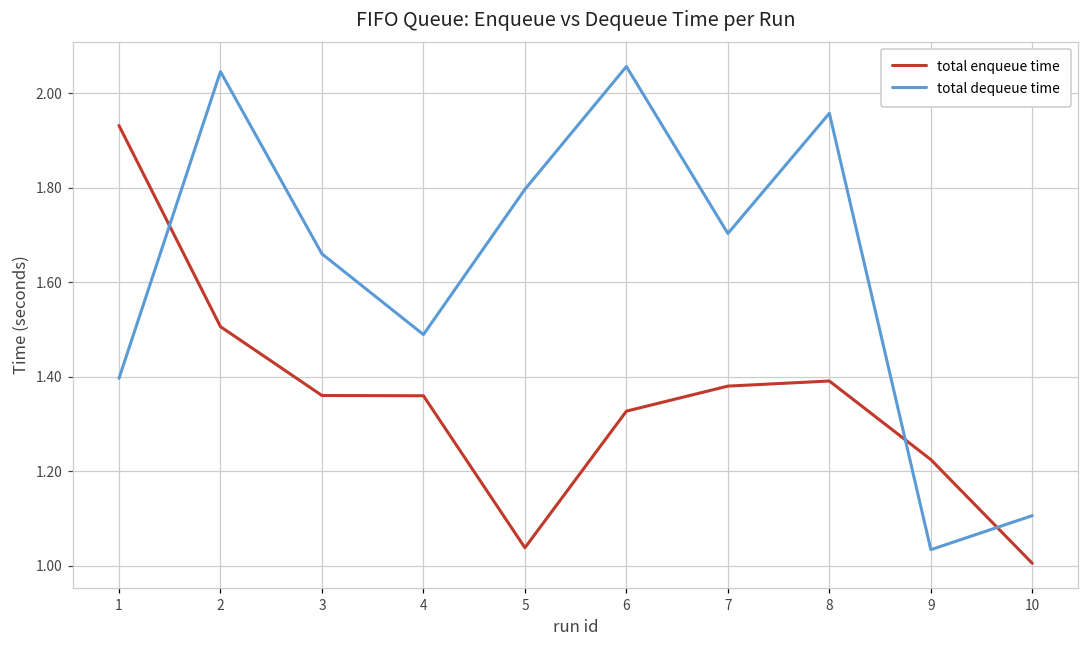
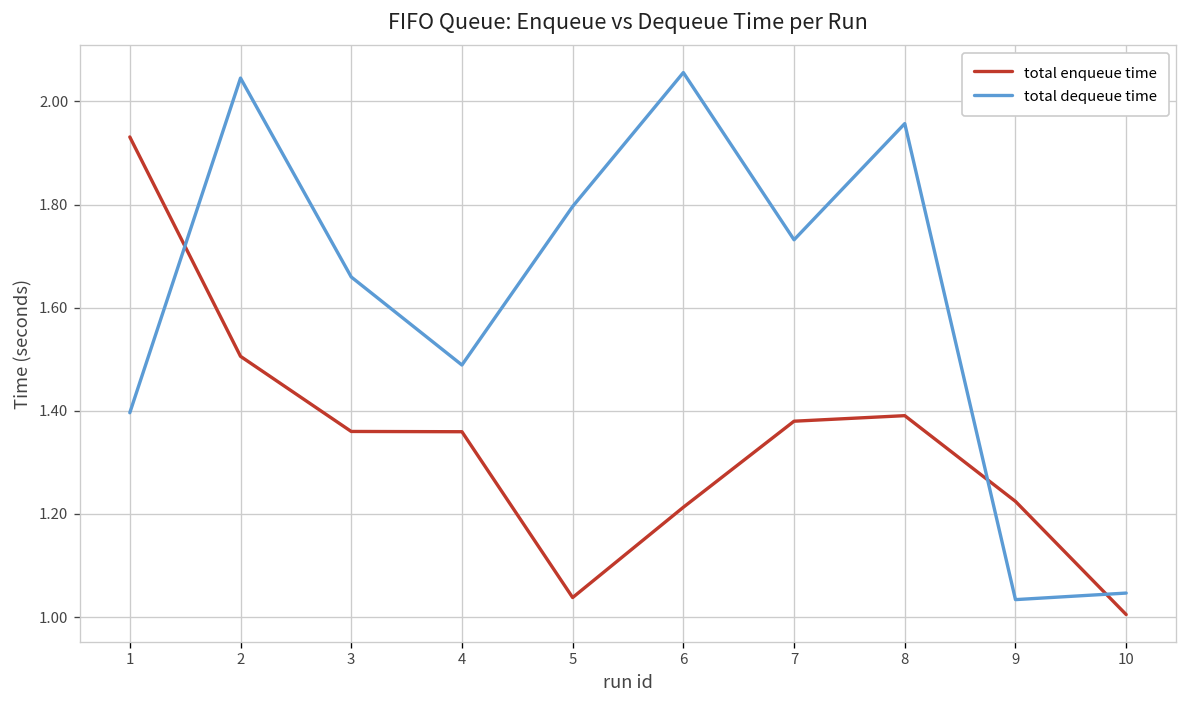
  {
    "total enqueue time": {
      "1": 1.93,
      "2": 1.51,
      "3": 1.36,
      "4": 1.36,
      "5": 1.04,
-     "6": 1.33,
+     "6": 1.21,
      "7": 1.38,
      "8": 1.39,
      "9": 1.22,
      "10": 1.00
    },
    "total dequeue time": {
      "1": 1.40,
      "2": 2.05,
      "3": 1.66,
      "4": 1.49,
      "5": 1.80,
      "6": 2.06,
-     "7": 1.70,
+     "7": 1.73,
      "8": 1.96,
      "9": 1.03,
-     "10": 1.11
+     "10": 1.05
    }
  }
